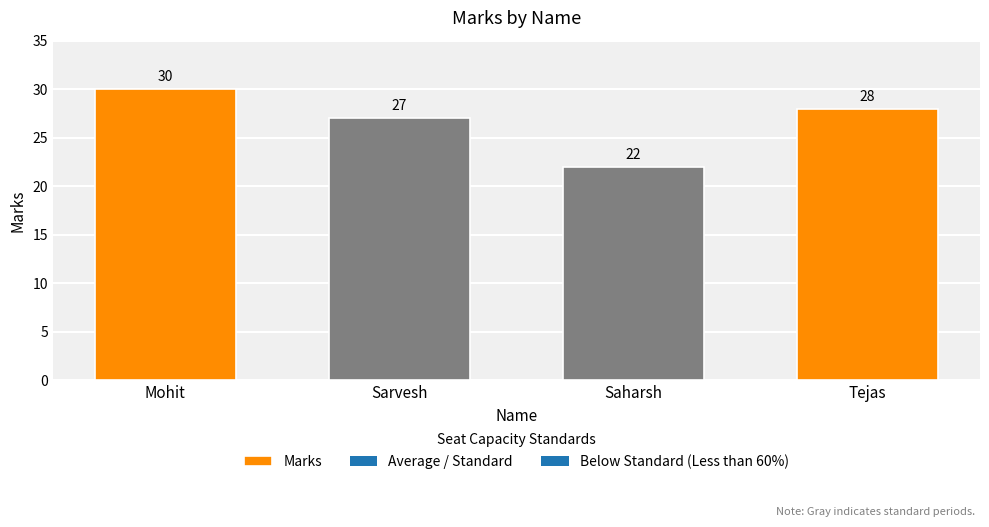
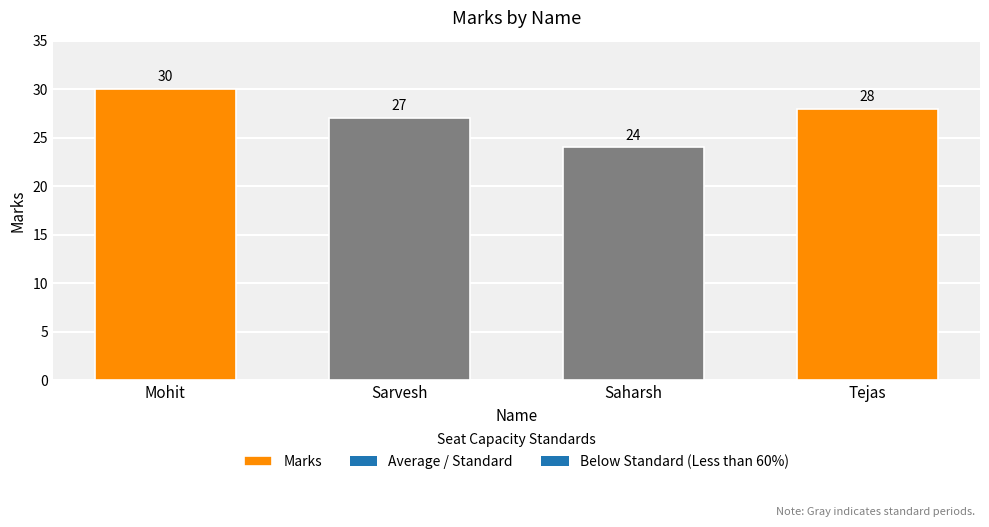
  {
    "Mohit": 30,
    "Sarvesh": 27,
-   "Saharsh": 22,
+   "Saharsh": 24,
    "Tejas": 28
  }
